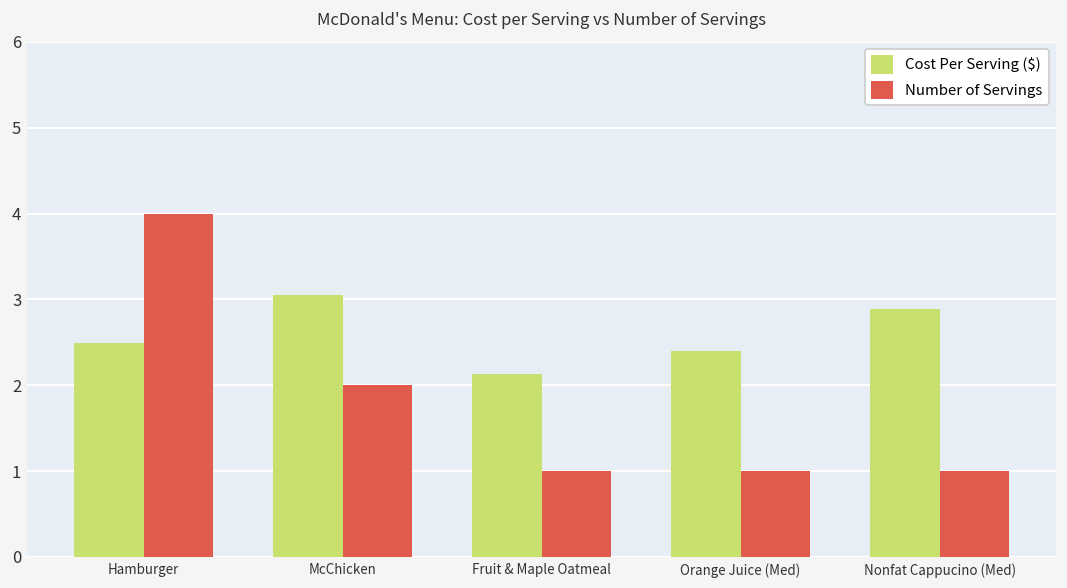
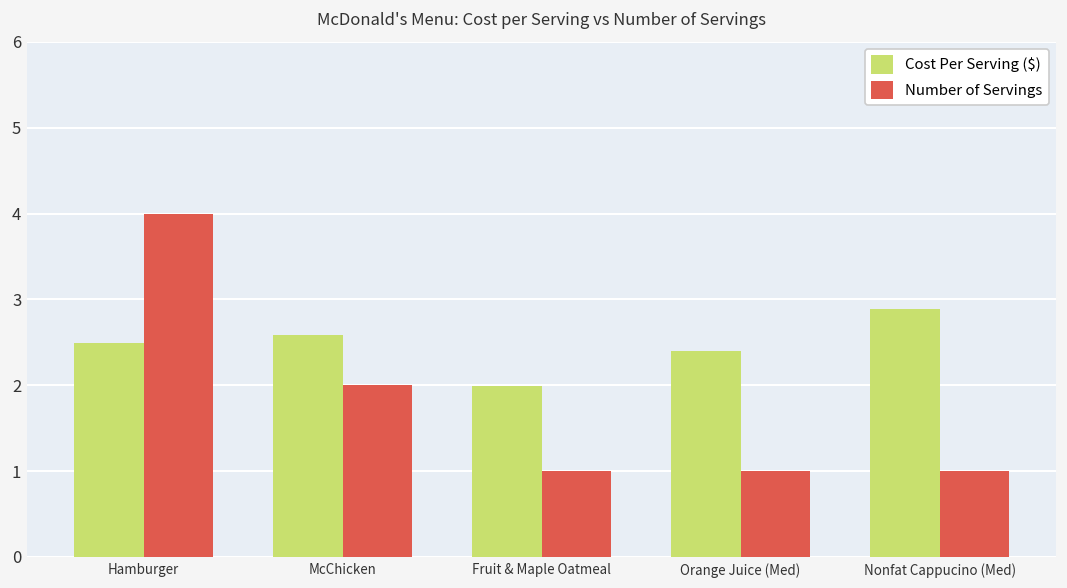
  {
    "Cost Per Serving ($)": {
      "Hamburger": 2.5,
-     "McChicken": 3.1,
-     "Fruit & Maple Oatmeal": 2.1,
+     "McChicken": 2.6,
+     "Fruit & Maple Oatmeal": 2.0,
      "Orange Juice (Med)": 2.4,
      "Nonfat Cappucino (Med)": 2.9
    },
    "Number of Servings": {
      "Hamburger": 4.0,
      "McChicken": 2.0,
      "Fruit & Maple Oatmeal": 1.0,
      "Orange Juice (Med)": 1.0,
      "Nonfat Cappucino (Med)": 1.0
    }
  }
